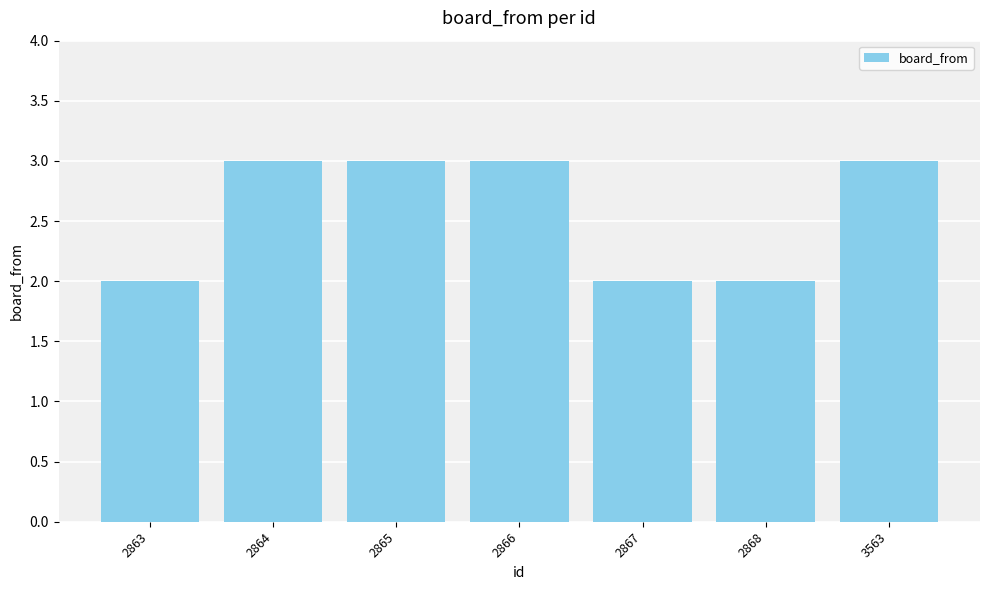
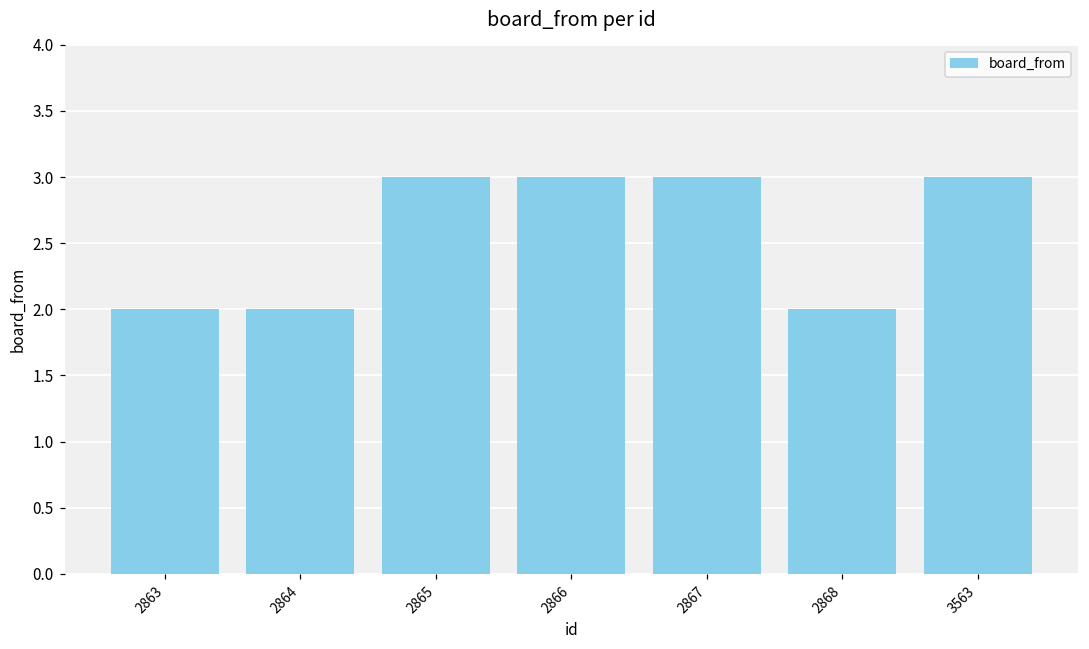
  {
    "2863": 2,
-   "2864": 3,
+   "2864": 2,
    "2865": 3,
    "2866": 3,
-   "2867": 2,
+   "2867": 3,
    "2868": 2,
    "3563": 3
  }
